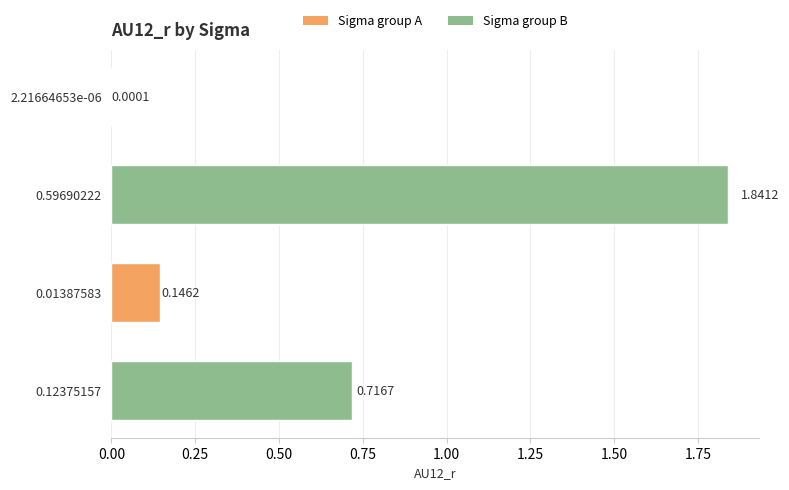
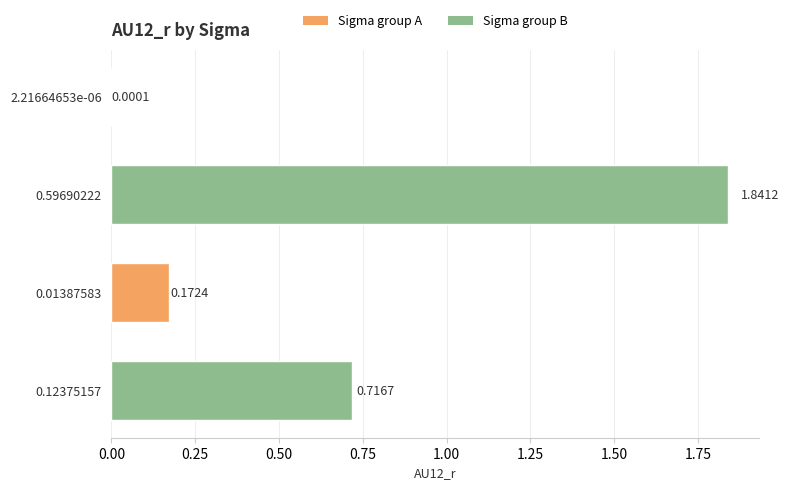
  {
    "2.21664653e-06": 0.0001,
    "0.59690222": 1.8412,
-   "0.01387583": 0.1462,
+   "0.01387583": 0.1724,
    "0.12375157": 0.7167
  }
